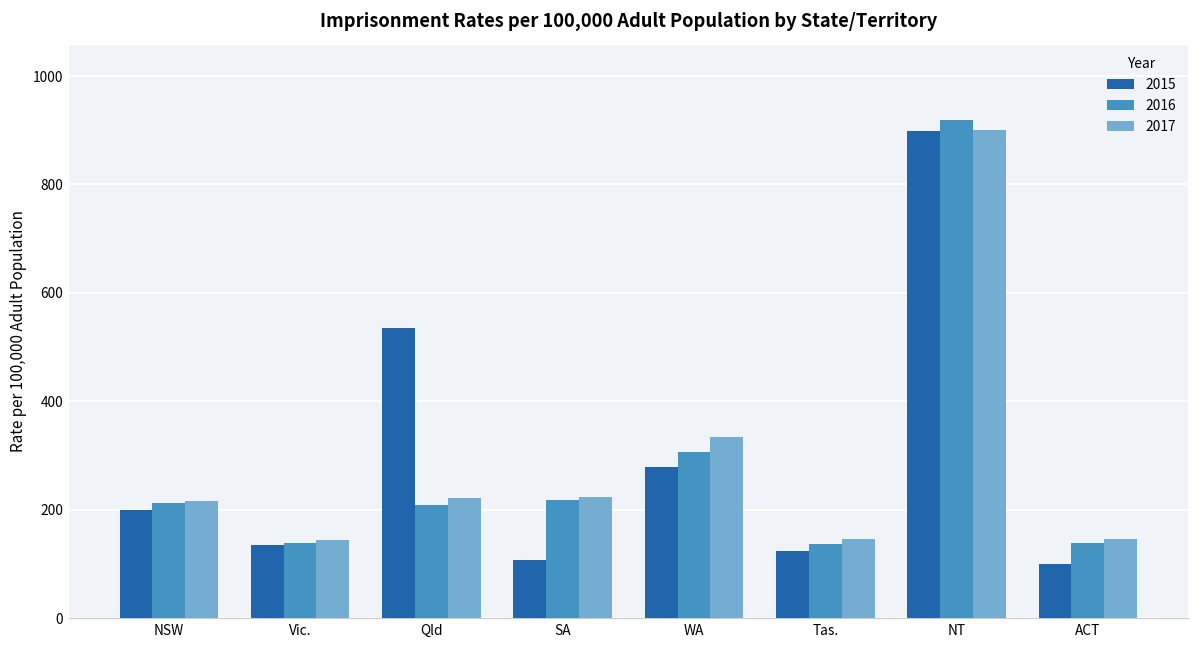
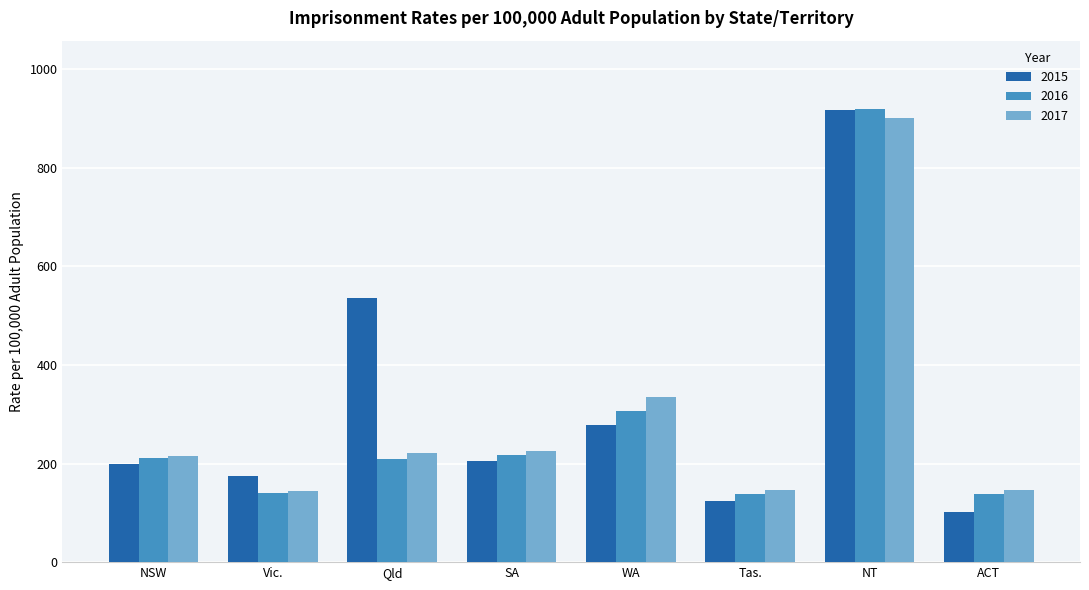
  {
    "2015": {
      "NSW": 200,
-     "Vic.": 140,
+     "Vic.": 170,
      "Qld": 540,
-     "SA": 110,
+     "SA": 210,
      "WA": 280,
      "Tas.": 120,
-     "NT": 900,
+     "NT": 920,
      "ACT": 100
    }
  }
